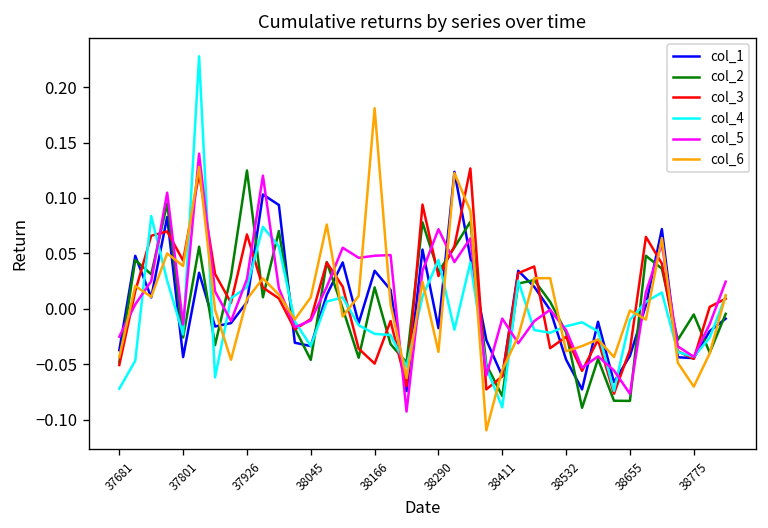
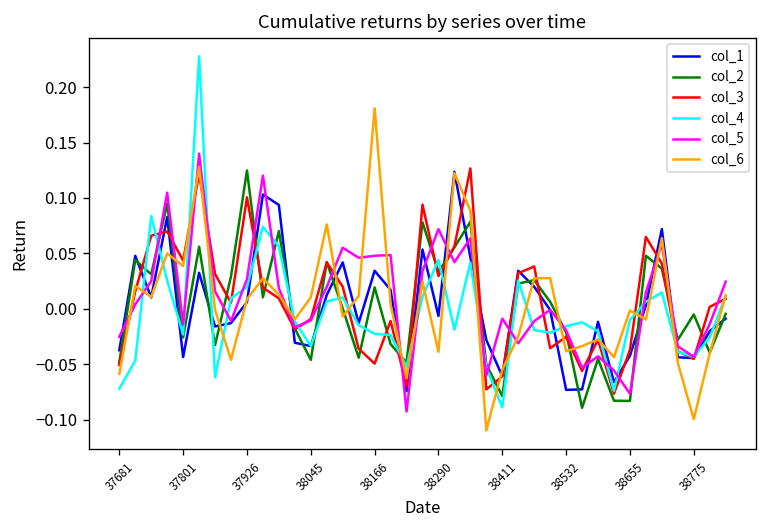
  {
    "col_1": {
      "37681": -0.04,
      "37801": -0.04,
      "38166": 0.03,
-     "38290": -0.02,
-     "38532": -0.05,
+     "38290": -0.01,
+     "38532": -0.07,
      "38655": -0.04
    },
    "col_2": {
      "37801": -0.03,
      "37926": 0.12,
      "38045": -0.05,
      "38166": 0.02,
      "38290": 0.03,
      "38411": -0.08,
      "38655": -0.08,
      "38775": -0.01
    },
    "col_3": {
      "37801": 0.04,
-     "37926": 0.07,
+     "37926": 0.10,
      "38166": -0.05,
      "38290": 0.03,
      "38532": -0.03,
      "38655": -0.04
    },
    "col_4": {
      "37681": -0.07,
      "37801": -0.02,
      "37926": 0.02,
      "38166": -0.02,
      "38290": 0.04,
      "38411": -0.09,
      "38532": -0.02,
      "38655": -0.01
    },
    "col_5": {
      "37681": -0.03,
      "37801": -0.01,
      "37926": 0.03,
      "38166": 0.05,
      "38290": 0.07,
      "38411": -0.01,
      "38655": -0.08
    },
    "col_6": {
-     "37681": -0.04,
+     "37681": -0.06,
      "37801": 0.04,
      "38045": 0.01,
      "38166": 0.18,
      "38290": -0.04,
      "38411": -0.06,
      "38532": -0.04,
      "38655": 0.00,
-     "38775": -0.07
+     "38775": -0.10
    }
  }
